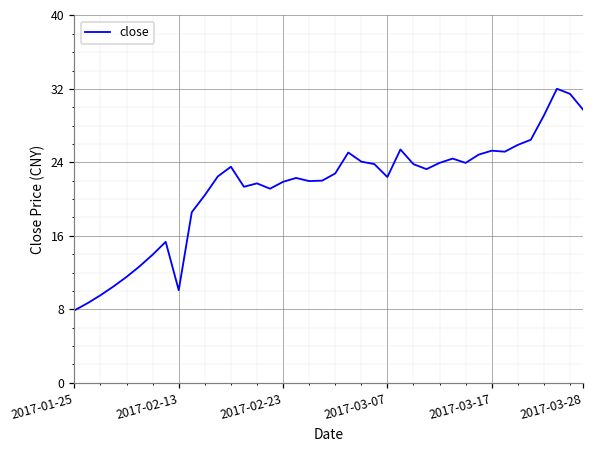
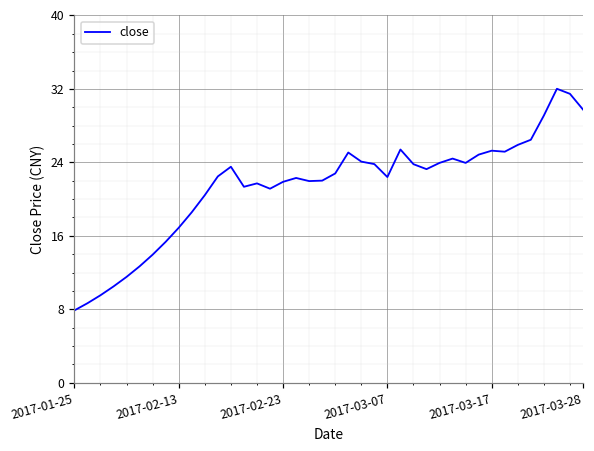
  {
    "2017-01-25": 8,
-   "2017-02-13": 10,
+   "2017-02-13": 17,
    "2017-02-23": 22,
    "2017-03-07": 22,
    "2017-03-17": 25,
    "2017-03-28": 30
  }
